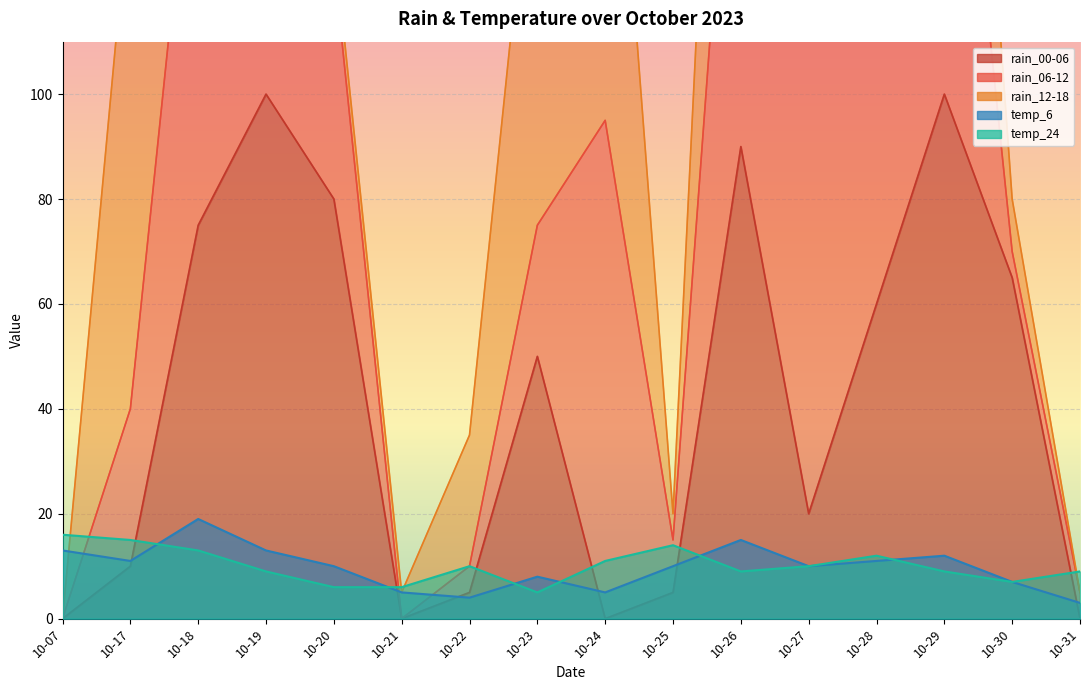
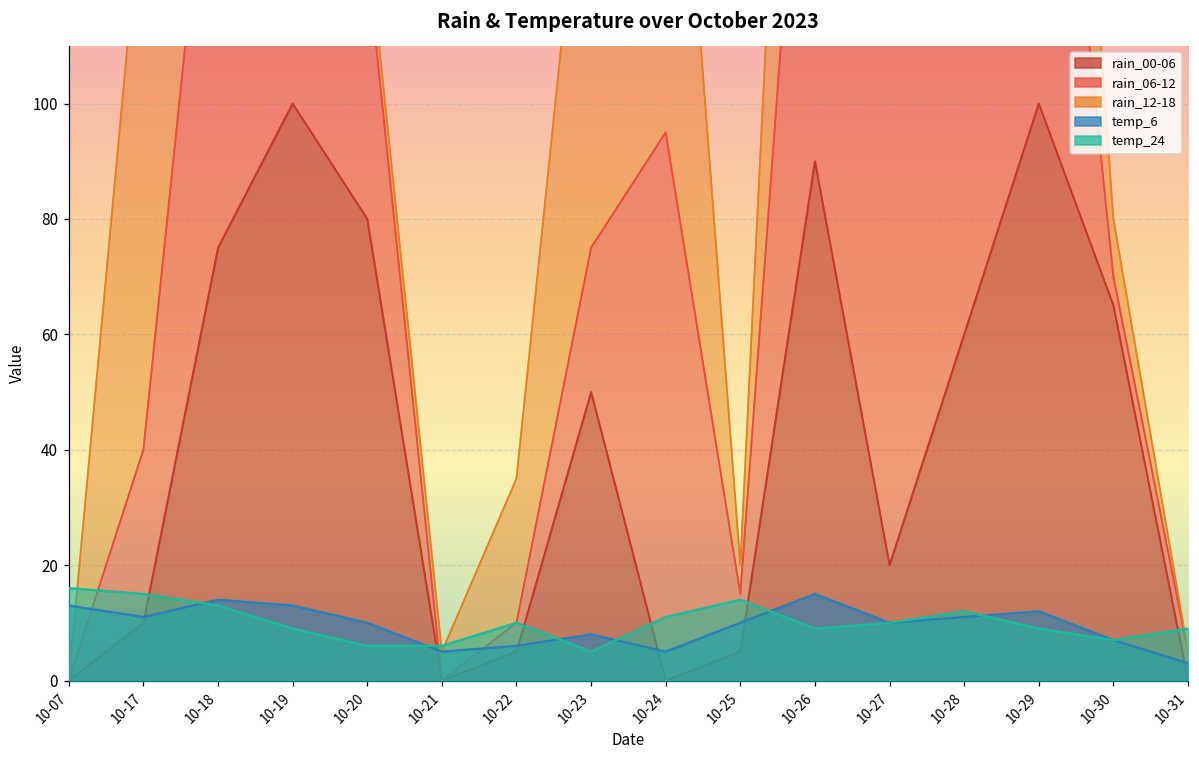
  {
    "temp_6": {
      "10-07": 13,
      "10-17": 11,
-     "10-18": 19,
+     "10-18": 14,
      "10-19": 13,
      "10-20": 10,
-     "10-22": 4,
+     "10-22": 6,
      "10-23": 8,
      "10-24": 5,
      "10-25": 10,
      "10-26": 15,
      "10-28": 11,
      "10-29": 12,
      "10-31": 3
    },
    "temp_24": {
      "10-07": 16,
      "10-17": 15,
      "10-18": 13,
      "10-19": 9,
      "10-20": 6,
      "10-21": 6,
      "10-23": 5,
      "10-24": 11,
      "10-25": 14,
      "10-26": 9,
      "10-28": 12,
      "10-29": 9,
      "10-31": 9
    }
  }
